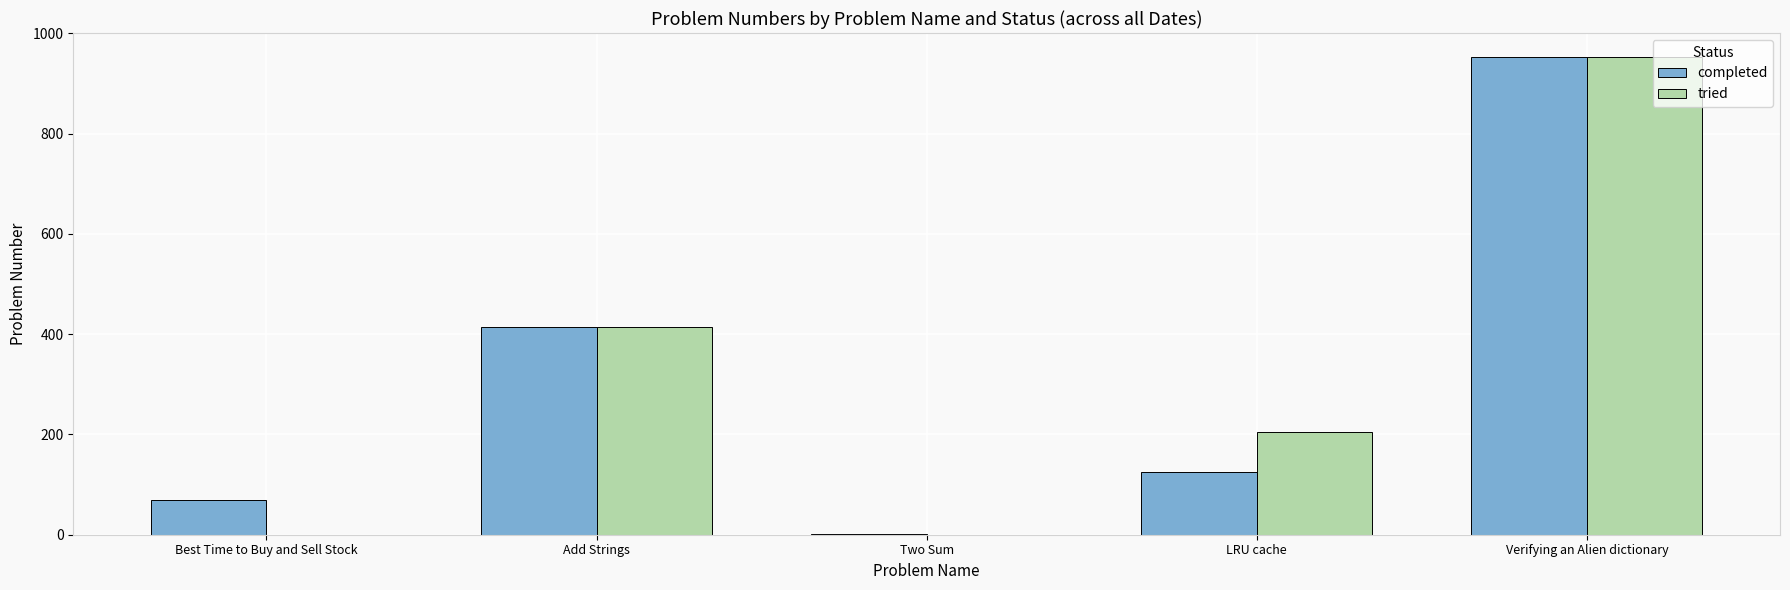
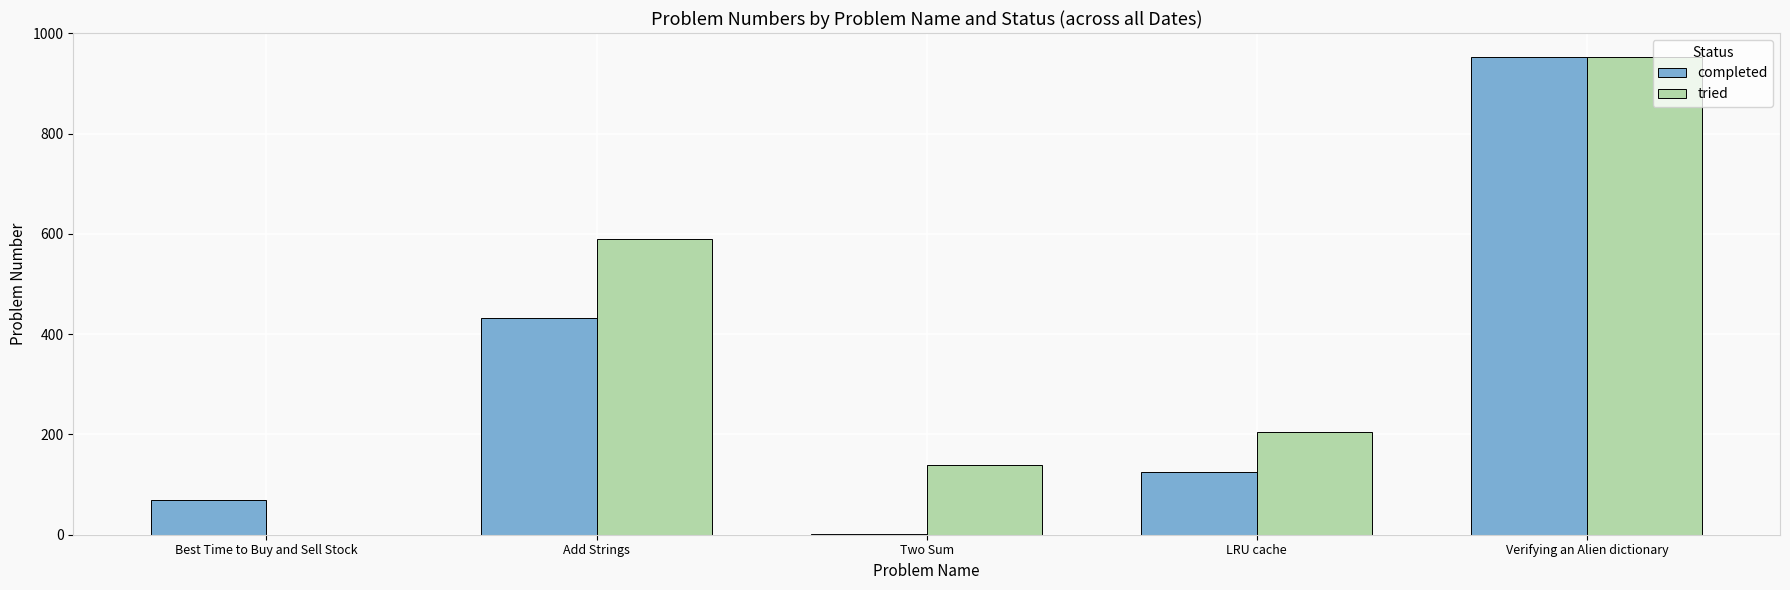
  {
    "completed": {
      "Best Time to Buy and Sell Stock": 70,
-     "Add Strings": 420,
+     "Add Strings": 430,
      "LRU cache": 130,
      "Verifying an Alien dictionary": 950
    },
    "tried": {
      "Best Time to Buy and Sell Stock": 0,
-     "Add Strings": 420,
-     "Two Sum": 0,
+     "Add Strings": 590,
+     "Two Sum": 140,
      "LRU cache": 200,
      "Verifying an Alien dictionary": 950
    }
  }
